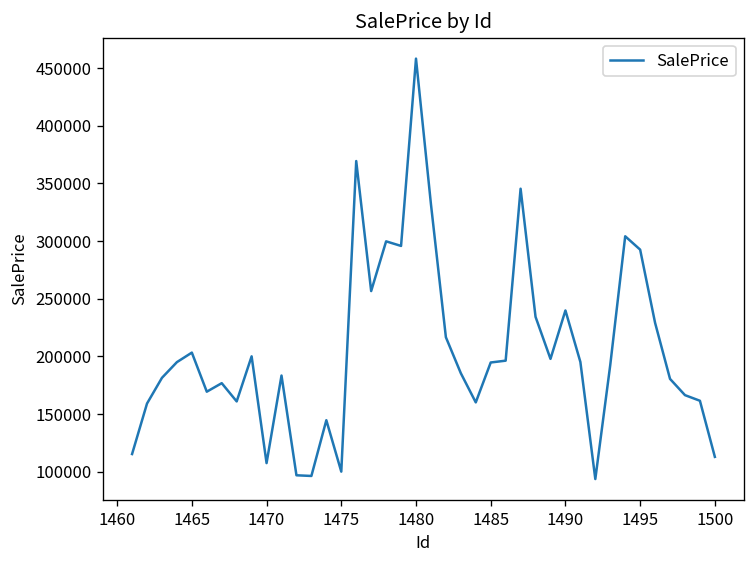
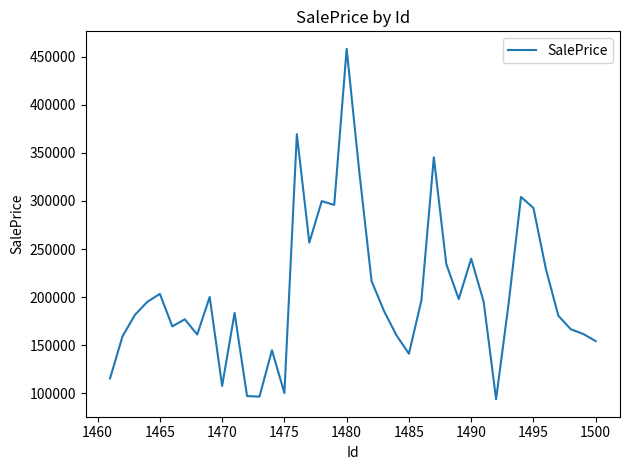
  {
    "1465": 200000,
    "1470": 110000,
    "1475": 100000,
    "1480": 460000,
-   "1485": 190000,
+   "1485": 140000,
    "1490": 240000,
    "1495": 290000,
-   "1500": 110000
+   "1500": 150000
  }
